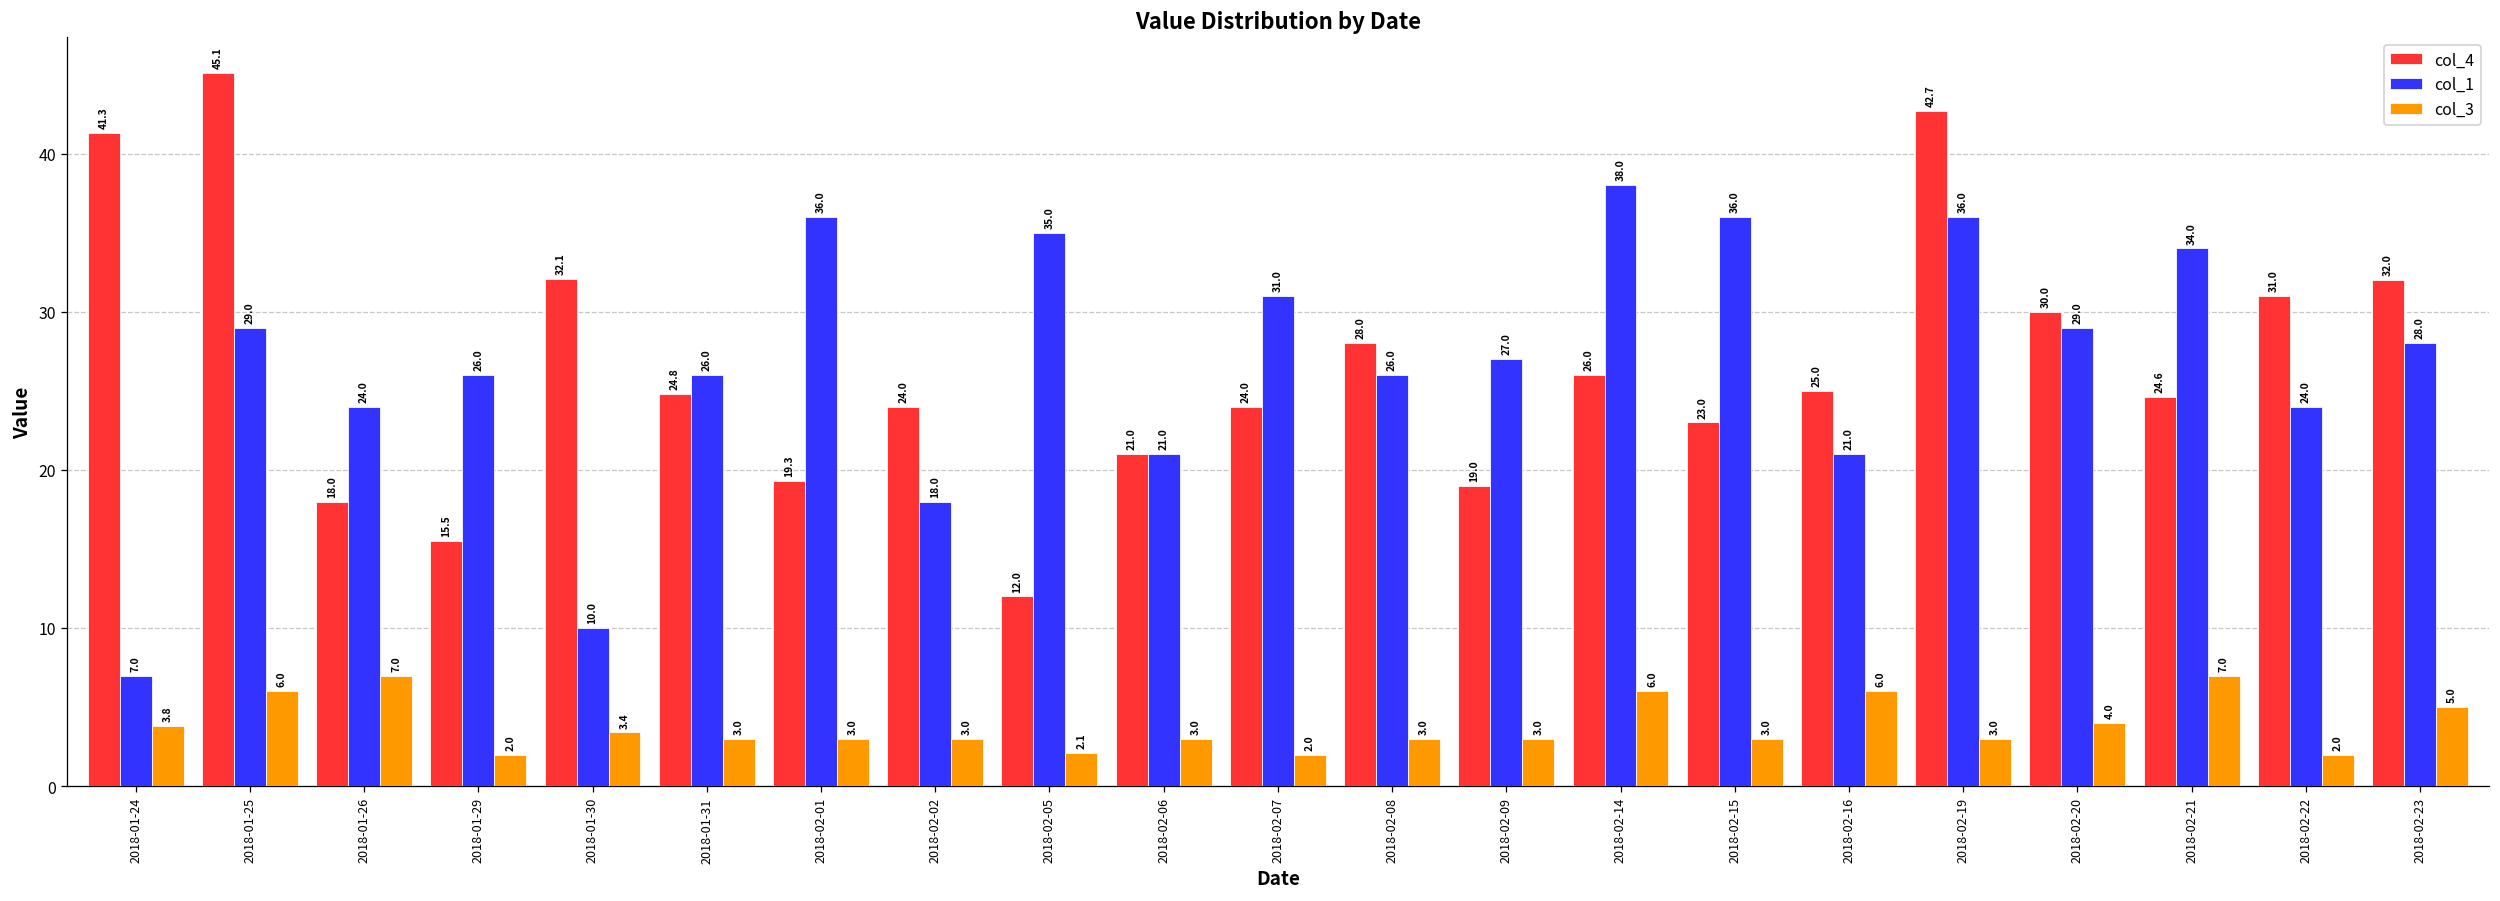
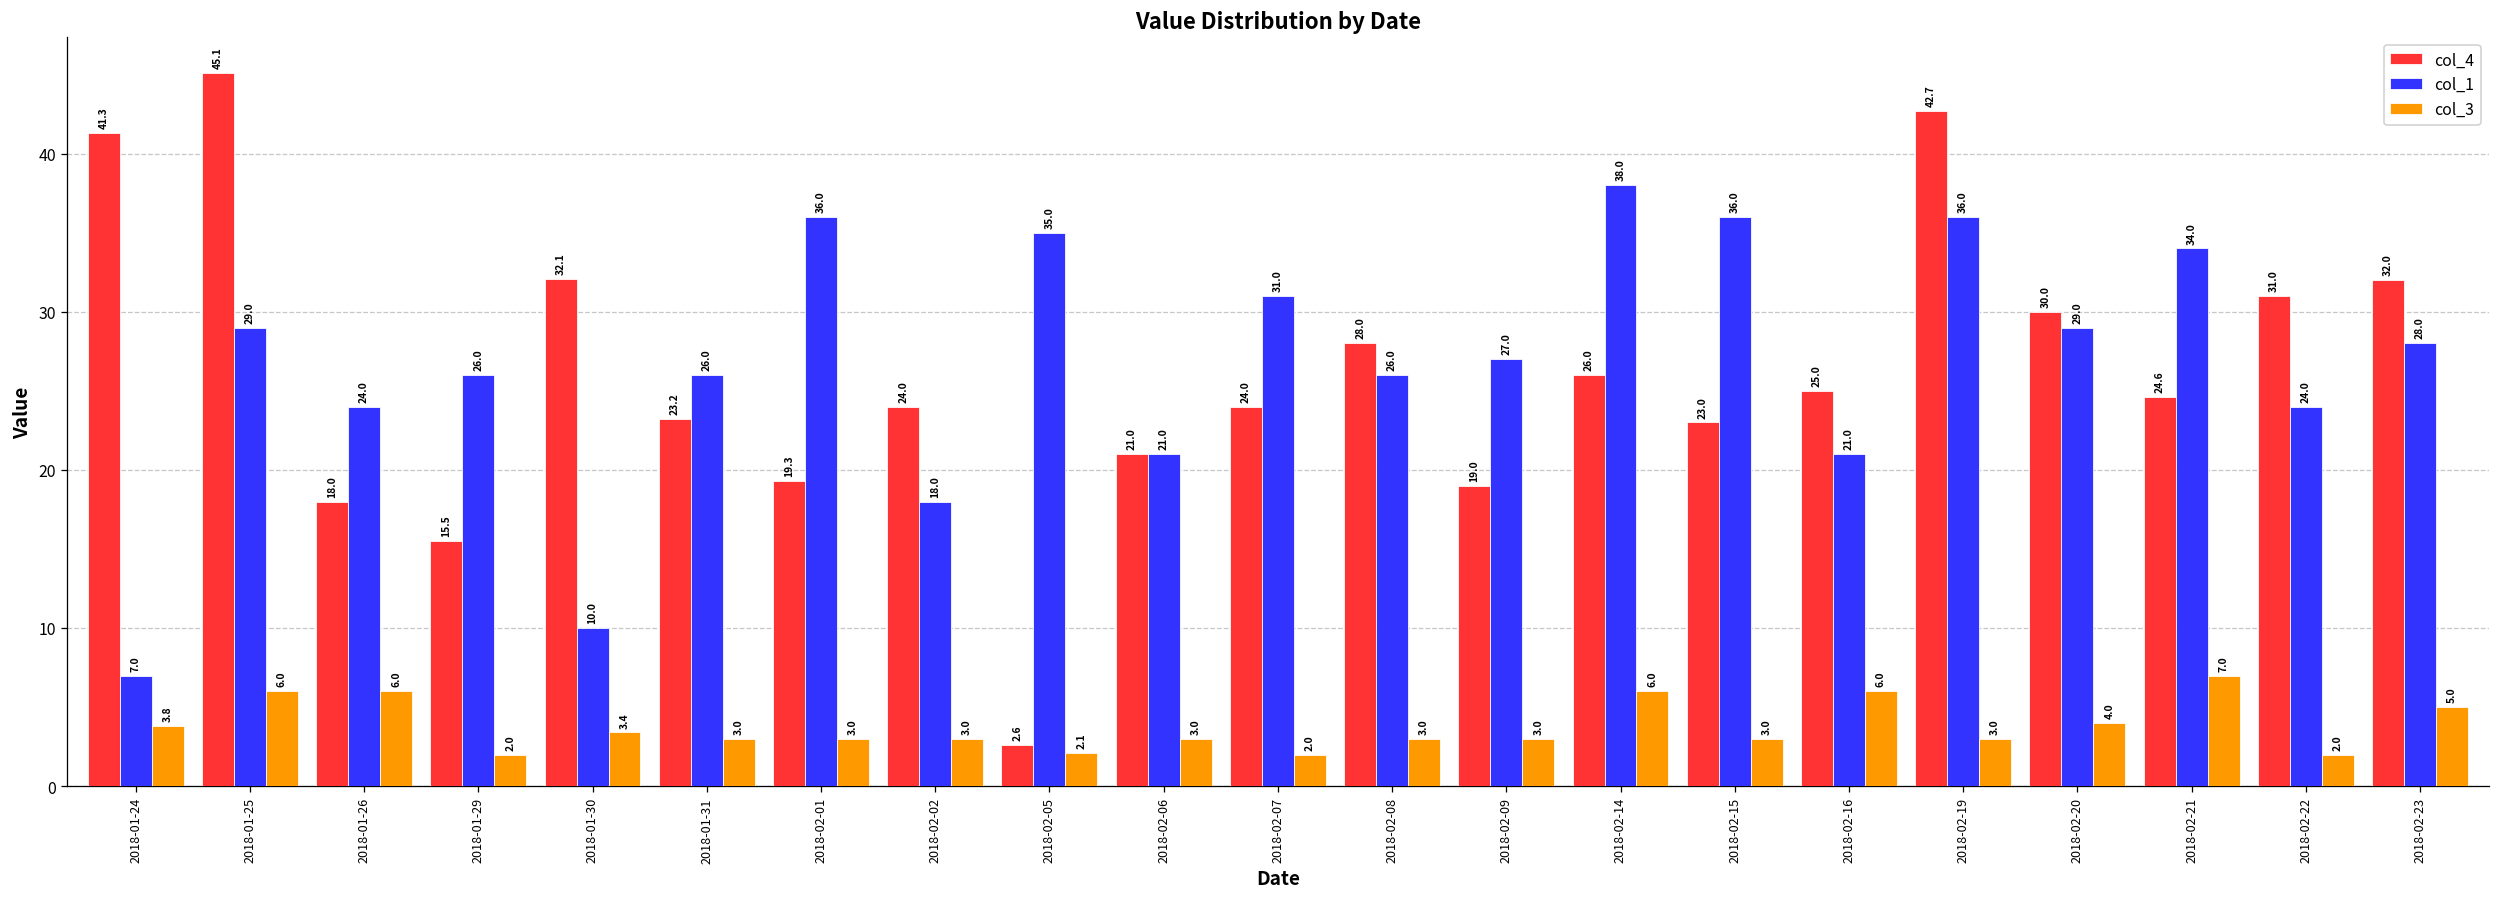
  {
    "col_4": {
      "2018-01-24": 41.3,
      "2018-01-25": 45.1,
      "2018-01-26": 18.0,
      "2018-01-29": 15.5,
      "2018-01-30": 32.1,
-     "2018-01-31": 24.8,
+     "2018-01-31": 23.2,
      "2018-02-01": 19.3,
      "2018-02-02": 24.0,
-     "2018-02-05": 12.0,
+     "2018-02-05": 2.6,
      "2018-02-06": 21.0,
      "2018-02-07": 24.0,
      "2018-02-08": 28.0,
      "2018-02-09": 19.0,
      "2018-02-14": 26.0,
      "2018-02-15": 23.0,
      "2018-02-16": 25.0,
      "2018-02-19": 42.7,
      "2018-02-20": 30.0,
      "2018-02-21": 24.6,
      "2018-02-22": 31.0,
      "2018-02-23": 32.0
    },
    "col_1": {
      "2018-01-24": 7.0,
      "2018-01-25": 29.0,
      "2018-01-26": 24.0,
      "2018-01-29": 26.0,
      "2018-01-30": 10.0,
      "2018-01-31": 26.0,
      "2018-02-01": 36.0,
      "2018-02-02": 18.0,
      "2018-02-05": 35.0,
      "2018-02-06": 21.0,
      "2018-02-07": 31.0,
      "2018-02-08": 26.0,
      "2018-02-09": 27.0,
      "2018-02-14": 38.0,
      "2018-02-15": 36.0,
      "2018-02-16": 21.0,
      "2018-02-19": 36.0,
      "2018-02-20": 29.0,
      "2018-02-21": 34.0,
      "2018-02-22": 24.0,
      "2018-02-23": 28.0
    },
    "col_3": {
      "2018-01-24": 3.8,
      "2018-01-25": 6.0,
-     "2018-01-26": 7.0,
+     "2018-01-26": 6.0,
      "2018-01-29": 2.0,
      "2018-01-30": 3.4,
      "2018-01-31": 3.0,
      "2018-02-01": 3.0,
      "2018-02-02": 3.0,
      "2018-02-05": 2.1,
      "2018-02-06": 3.0,
      "2018-02-07": 2.0,
      "2018-02-08": 3.0,
      "2018-02-09": 3.0,
      "2018-02-14": 6.0,
      "2018-02-15": 3.0,
      "2018-02-16": 6.0,
      "2018-02-19": 3.0,
      "2018-02-20": 4.0,
      "2018-02-21": 7.0,
      "2018-02-22": 2.0,
      "2018-02-23": 5.0
    }
  }
